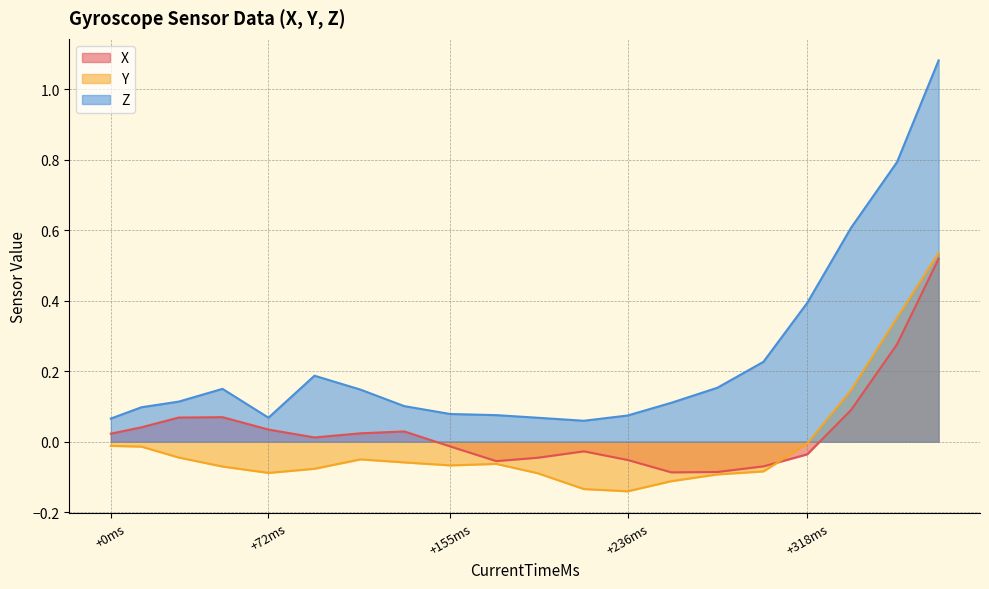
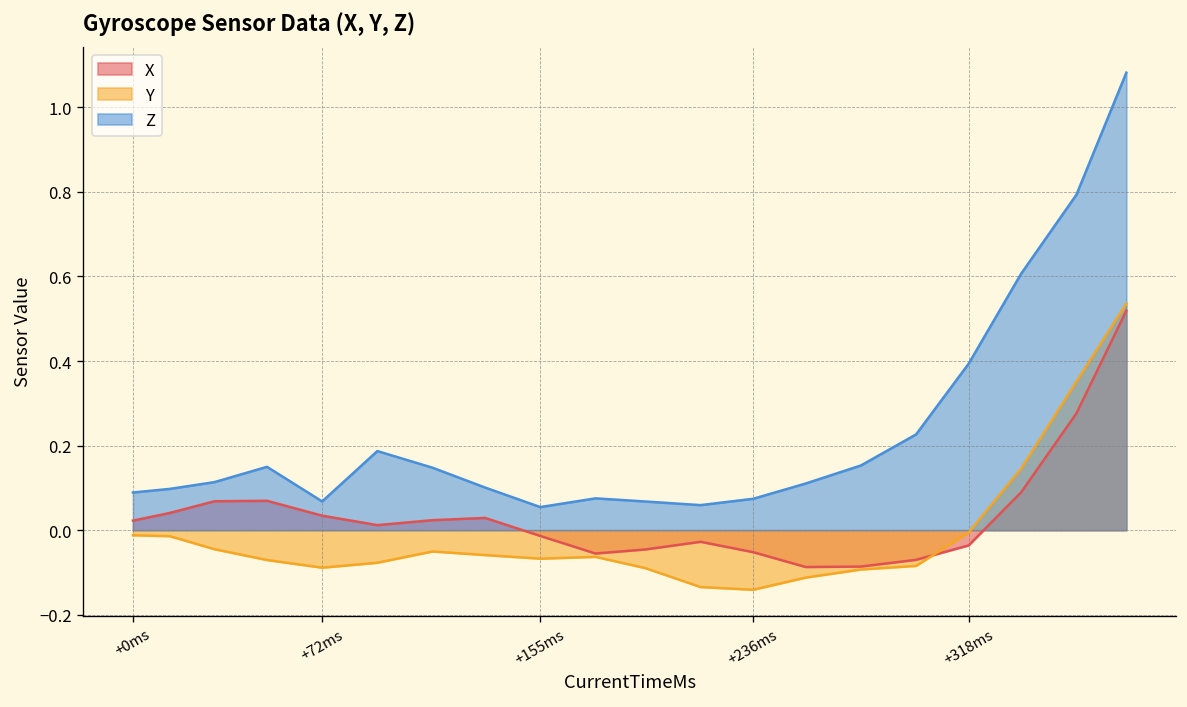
  {
    "Z": {
-     "+0ms": 0.07,
+     "+0ms": 0.09,
      "+72ms": 0.07,
-     "+155ms": 0.08,
+     "+155ms": 0.05,
      "+236ms": 0.07,
      "+318ms": 0.39
    }
  }
